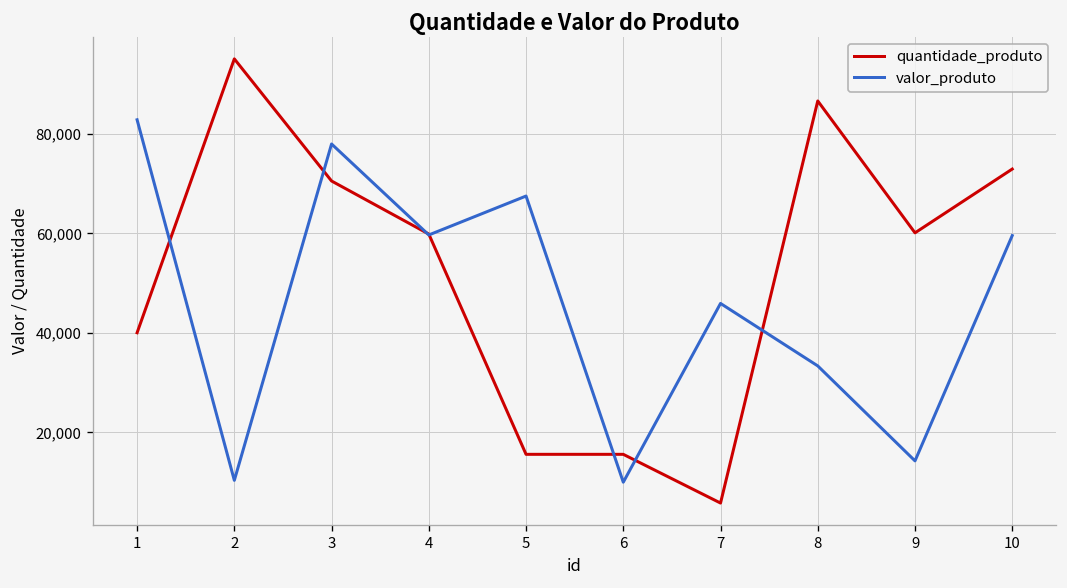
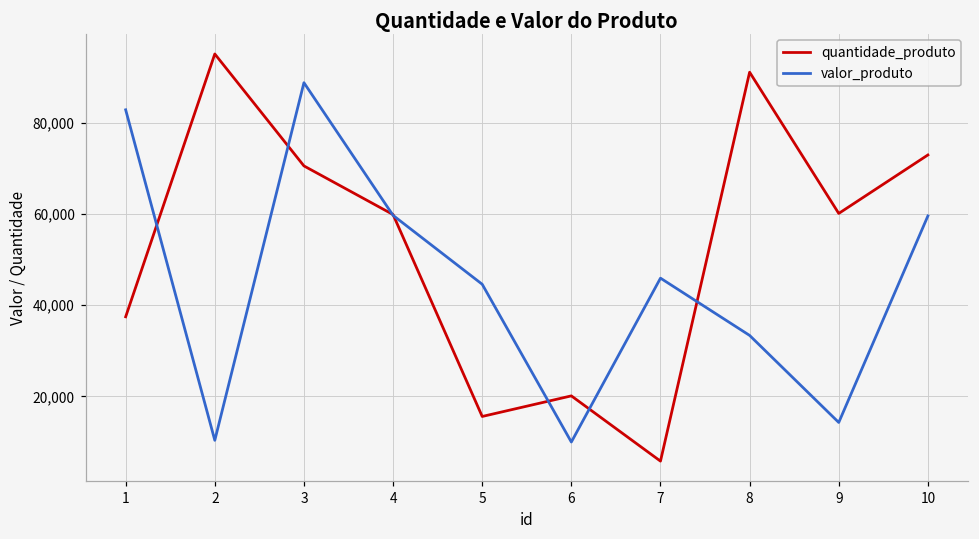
  {
    "quantidade_produto": {
-     "1": "40,000",
+     "1": "37,000",
      "2": "95,000",
      "3": "71,000",
      "5": "16,000",
-     "6": "16,000",
+     "6": "20,000",
      "7": "6,000",
-     "8": "87,000",
+     "8": "91,000",
      "9": "60,000",
      "10": "73,000"
    },
    "valor_produto": {
      "1": "83,000",
      "2": "10,000",
-     "3": "78,000",
-     "5": "68,000",
+     "3": "89,000",
+     "5": "45,000",
      "6": "10,000",
      "7": "46,000",
      "8": "33,000",
      "9": "14,000",
      "10": "60,000"
    }
  }
